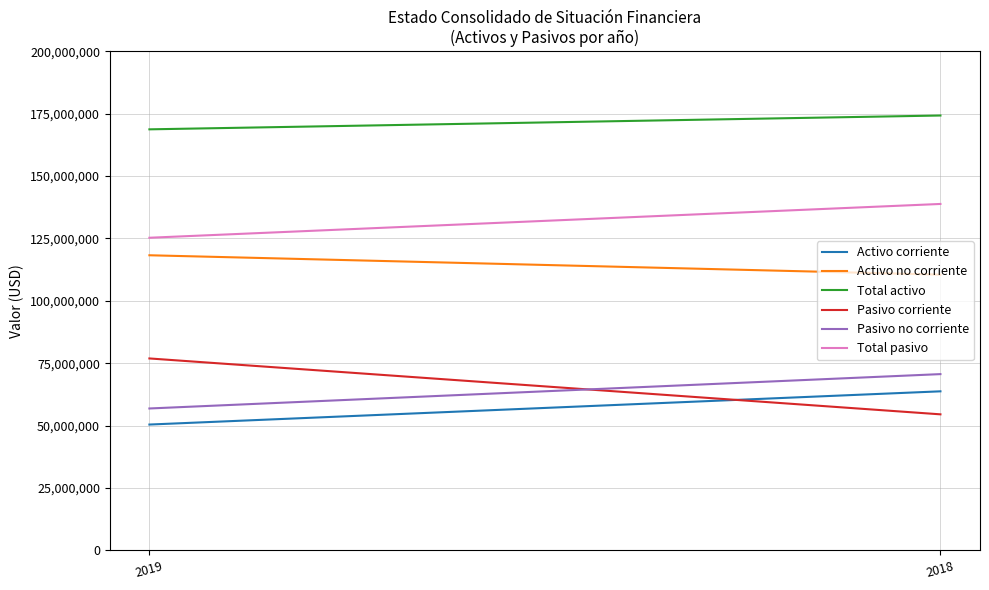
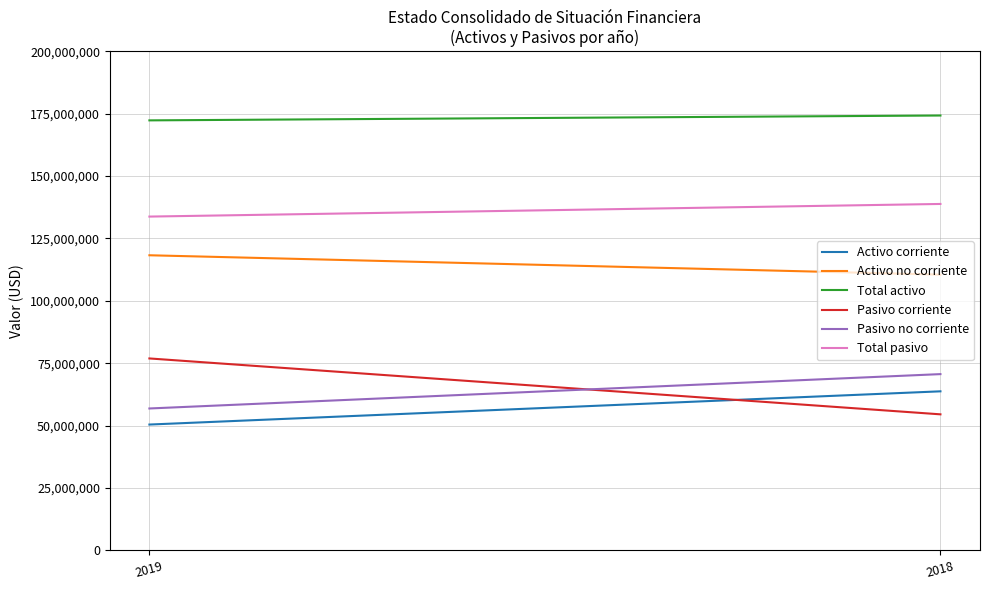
  {
    "Activo corriente": {
      "2019": "50,000,000",
      "2018": "64,000,000"
    },
    "Activo no corriente": {
      "2019": "118,000,000"
    },
    "Total activo": {
-     "2019": "169,000,000",
+     "2019": "172,000,000",
      "2018": "174,000,000"
    },
    "Pasivo corriente": {
      "2019": "77,000,000",
      "2018": "55,000,000"
    },
    "Pasivo no corriente": {
      "2019": "57,000,000",
      "2018": "71,000,000"
    },
    "Total pasivo": {
-     "2019": "125,000,000",
+     "2019": "134,000,000",
      "2018": "139,000,000"
    }
  }
